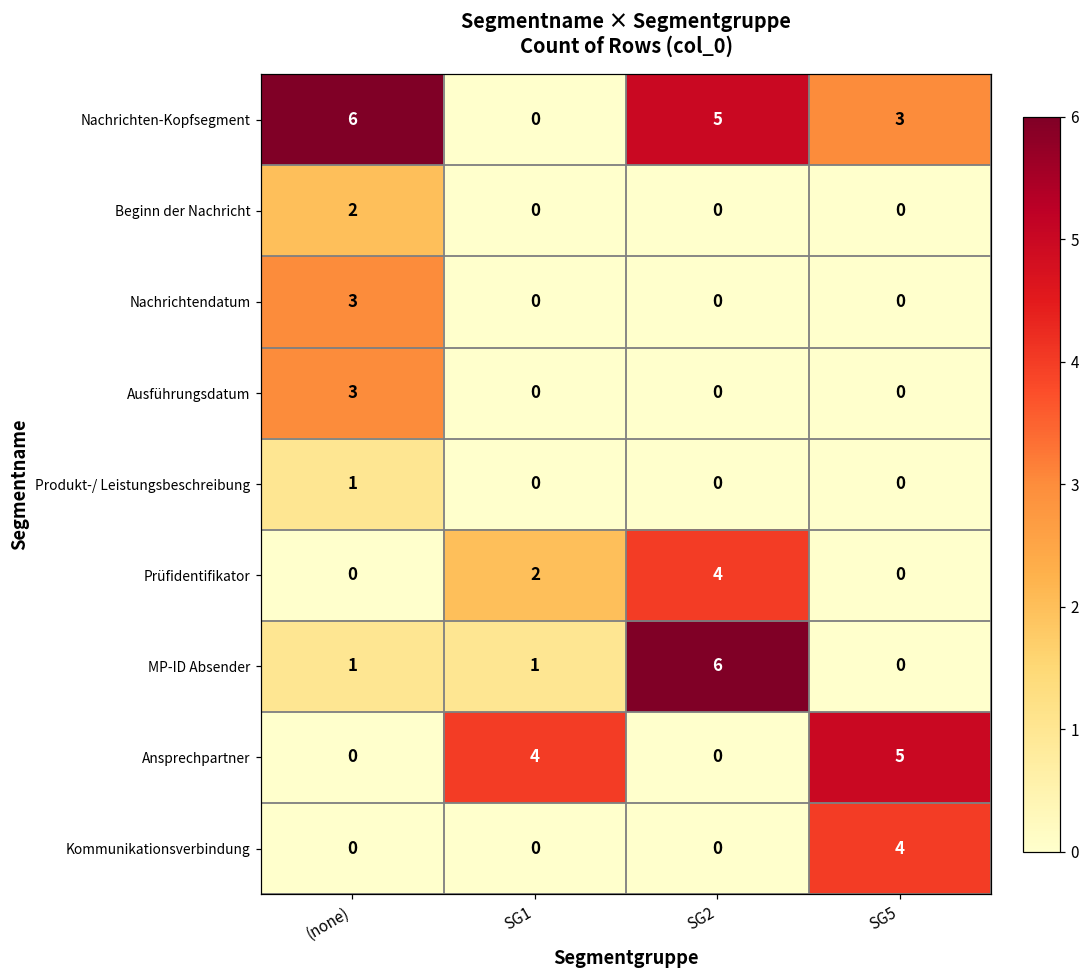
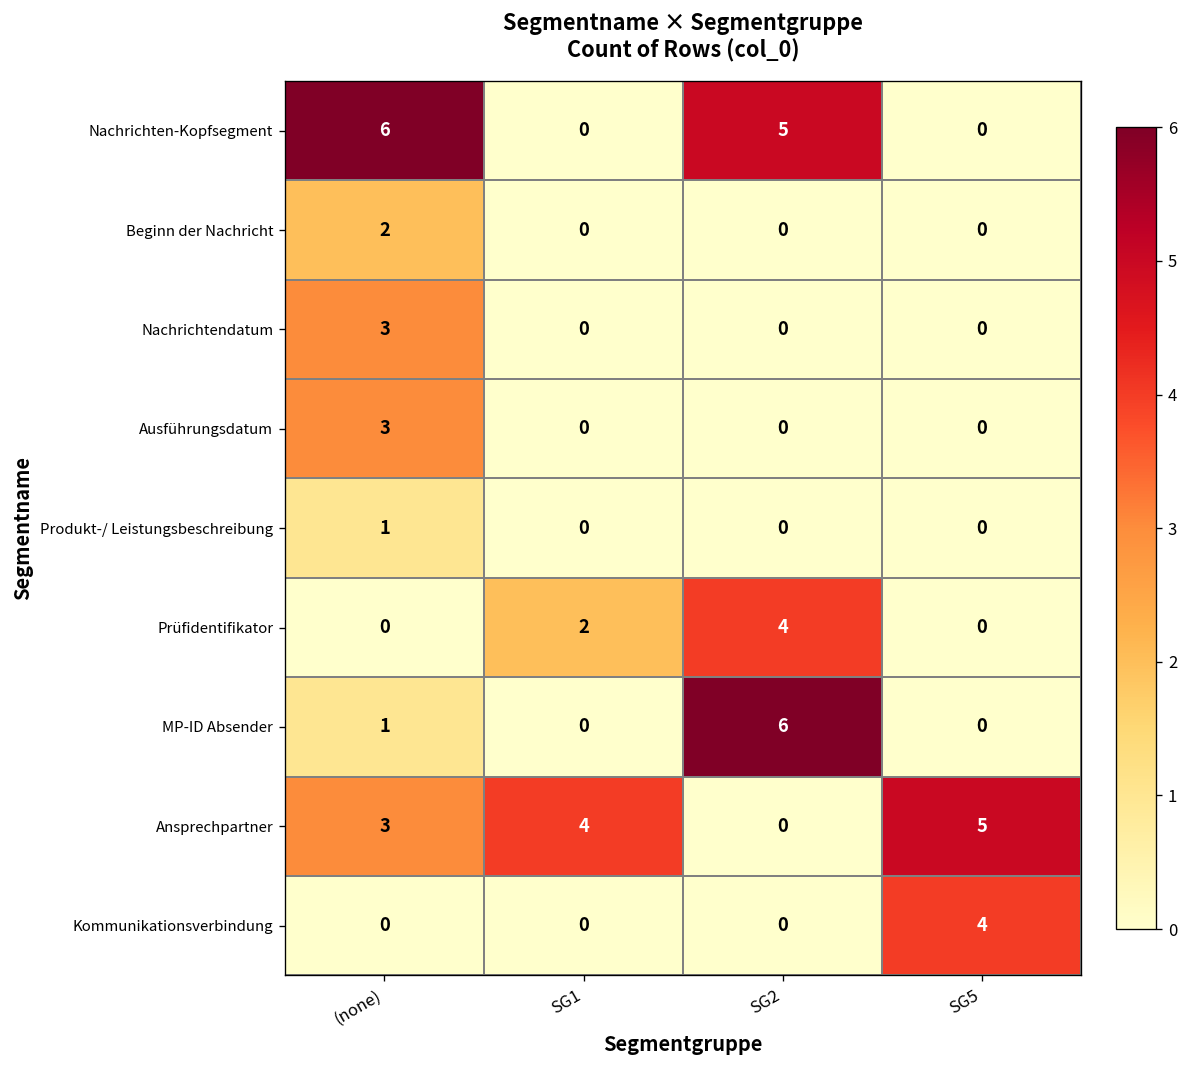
  {
    "Nachrichten-Kopfsegment": {
      "(none)": 6,
      "SG1": 0,
      "SG2": 5,
-     "SG5": 3
+     "SG5": 0
    },
    "Beginn der Nachricht": {
      "(none)": 2,
      "SG1": 0,
      "SG2": 0,
      "SG5": 0
    },
    "Nachrichtendatum": {
      "(none)": 3,
      "SG1": 0,
      "SG2": 0,
      "SG5": 0
    },
    "Ausführungsdatum": {
      "(none)": 3,
      "SG1": 0,
      "SG2": 0,
      "SG5": 0
    },
    "Produkt-/ Leistungsbeschreibung": {
      "(none)": 1,
      "SG1": 0,
      "SG2": 0,
      "SG5": 0
    },
    "Prüfidentifikator": {
      "(none)": 0,
      "SG1": 2,
      "SG2": 4,
      "SG5": 0
    },
    "MP-ID Absender": {
      "(none)": 1,
-     "SG1": 1,
+     "SG1": 0,
      "SG2": 6,
      "SG5": 0
    },
    "Ansprechpartner": {
-     "(none)": 0,
+     "(none)": 3,
      "SG1": 4,
      "SG2": 0,
      "SG5": 5
    },
    "Kommunikationsverbindung": {
      "(none)": 0,
      "SG1": 0,
      "SG2": 0,
      "SG5": 4
    }
  }
